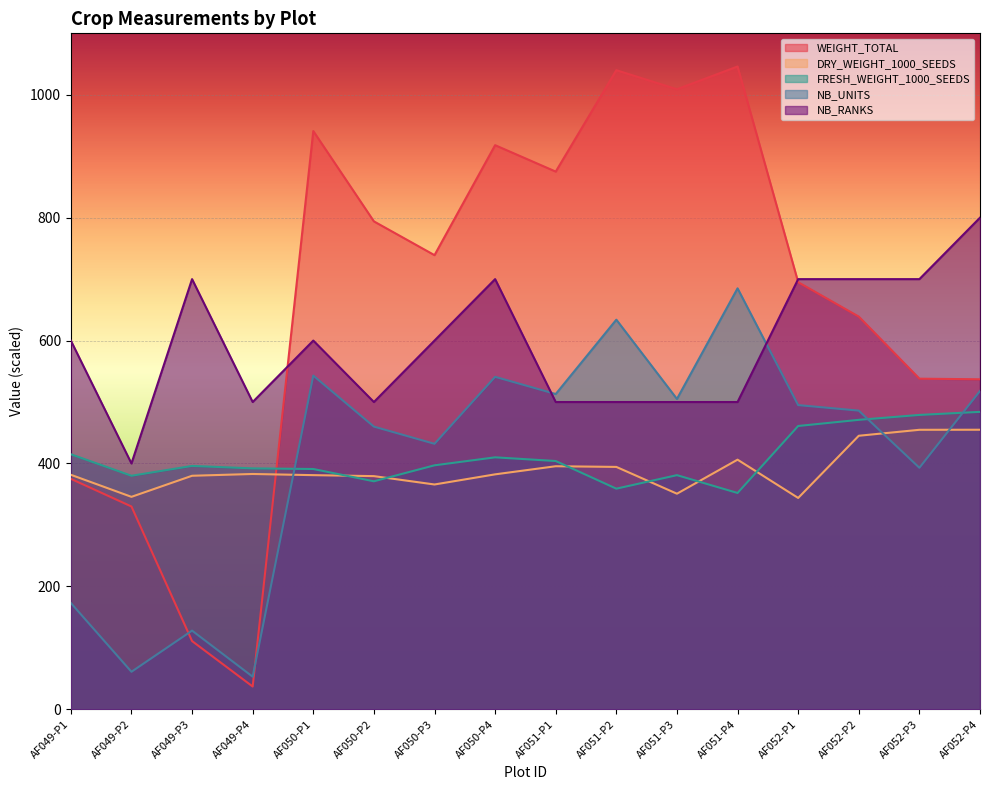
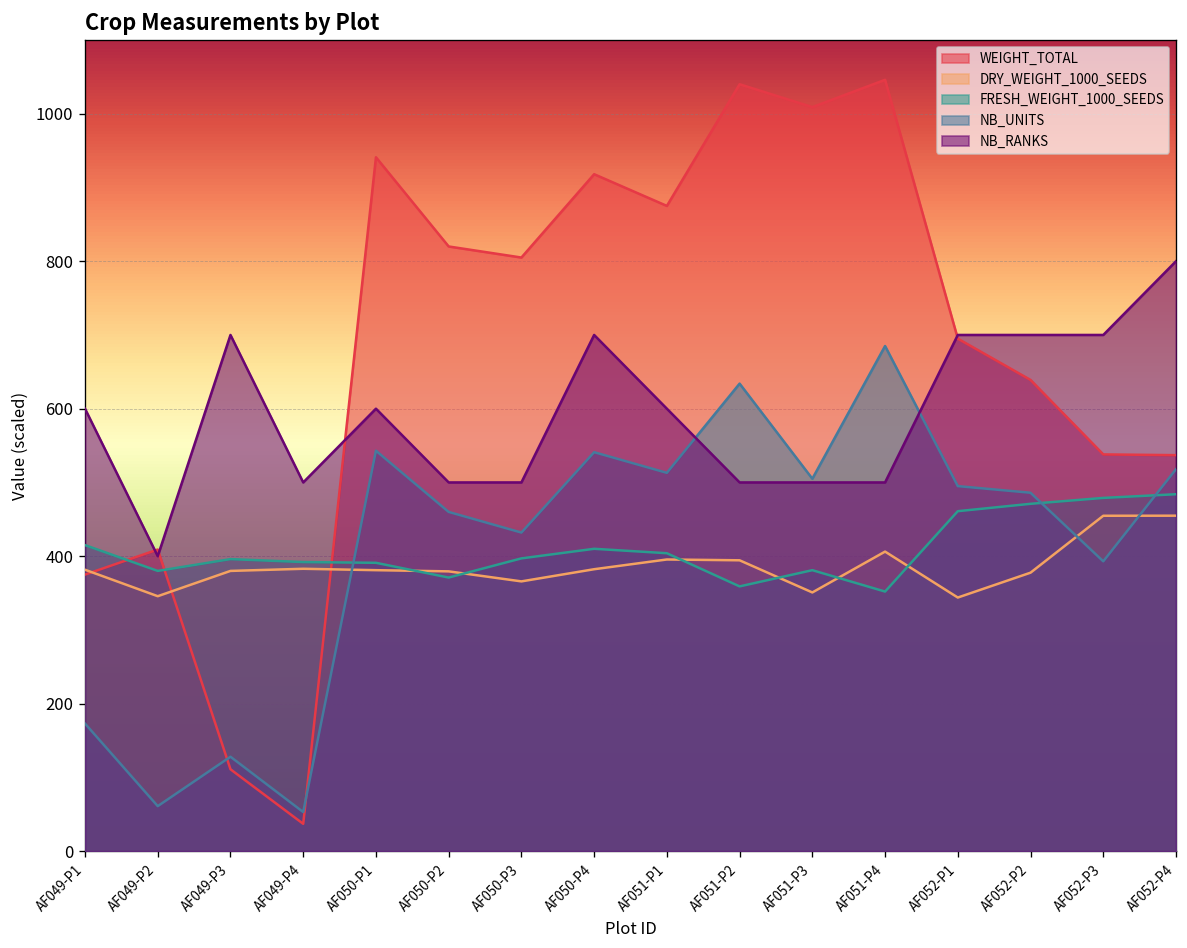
  {
    "WEIGHT_TOTAL": {
      "AF049-P1": 380,
-     "AF049-P2": 330,
+     "AF049-P2": 410,
      "AF049-P3": 110,
      "AF049-P4": 40,
      "AF050-P1": 940,
-     "AF050-P2": 790,
-     "AF050-P3": 740,
+     "AF050-P2": 820,
+     "AF050-P3": 810,
      "AF050-P4": 920,
      "AF051-P1": 880,
      "AF051-P2": 1040,
      "AF051-P3": 1010,
      "AF051-P4": 1050,
      "AF052-P1": 700,
      "AF052-P2": 640,
      "AF052-P3": 540,
      "AF052-P4": 540
    },
    "DRY_WEIGHT_1000_SEEDS": {
      "AF049-P1": 380,
      "AF049-P2": 350,
      "AF049-P3": 380,
      "AF049-P4": 380,
      "AF050-P1": 380,
      "AF050-P2": 380,
      "AF050-P3": 370,
      "AF050-P4": 380,
      "AF051-P1": 400,
      "AF051-P2": 390,
      "AF051-P3": 350,
      "AF051-P4": 410,
      "AF052-P1": 340,
-     "AF052-P2": 450,
+     "AF052-P2": 380,
      "AF052-P3": 450,
      "AF052-P4": 450
    },
    "NB_RANKS": {
      "AF049-P1": 600,
      "AF049-P2": 400,
      "AF049-P3": 700,
      "AF049-P4": 500,
      "AF050-P1": 600,
      "AF050-P2": 500,
-     "AF050-P3": 600,
+     "AF050-P3": 500,
      "AF050-P4": 700,
-     "AF051-P1": 500,
+     "AF051-P1": 600,
      "AF051-P2": 500,
      "AF051-P3": 500,
      "AF051-P4": 500,
      "AF052-P1": 700,
      "AF052-P2": 700,
      "AF052-P3": 700,
      "AF052-P4": 800
    }
  }
